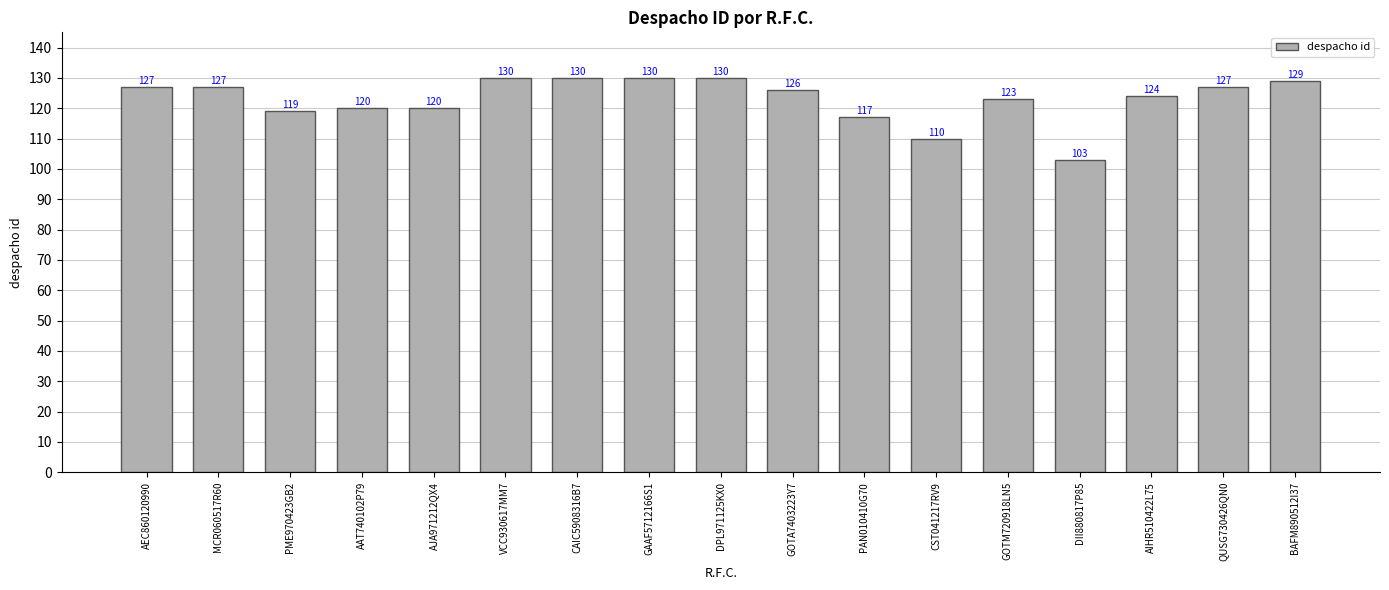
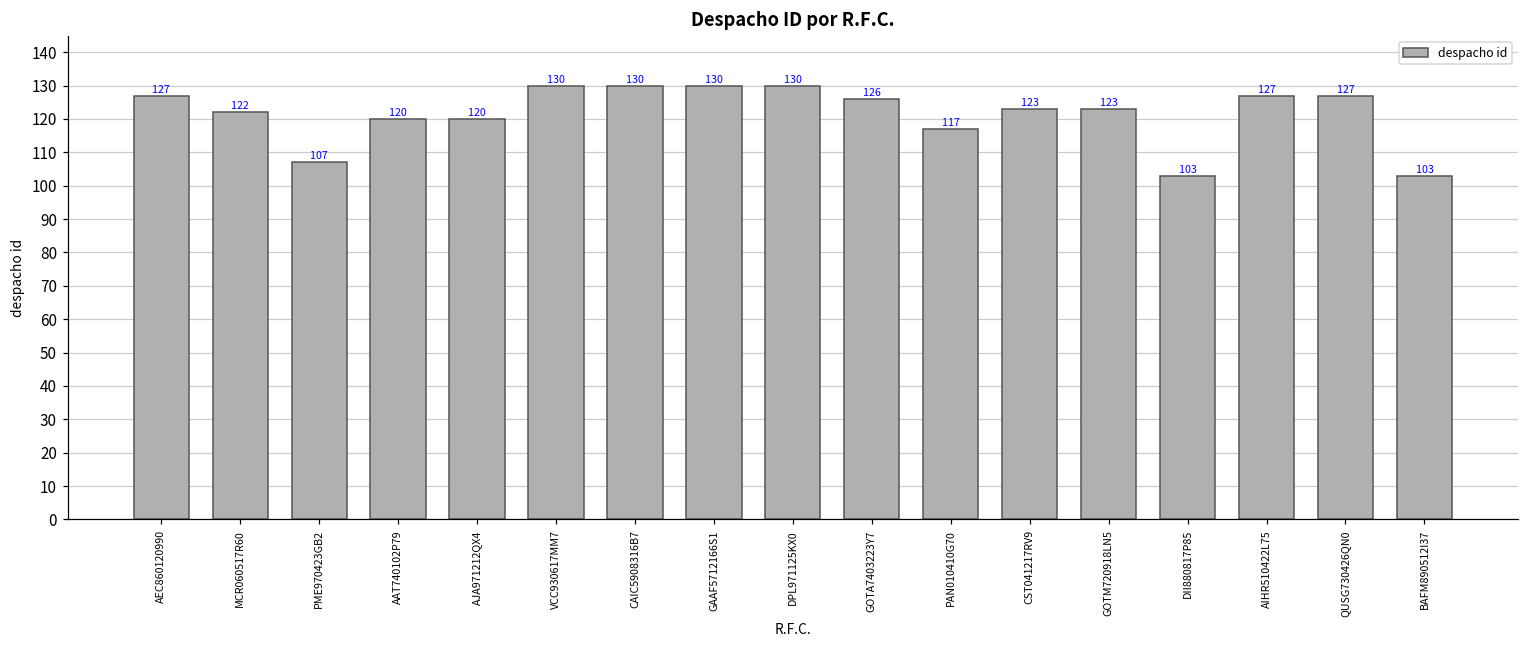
  {
    "AEC860120990": 127,
-   "MCR060517R60": 127,
-   "PME970423GB2": 119,
+   "MCR060517R60": 122,
+   "PME970423GB2": 107,
    "AAT740102P79": 120,
    "AJA971212QX4": 120,
    "VCC930617MM7": 130,
    "CAIC5908316B7": 130,
    "GAAF5712166S1": 130,
    "DPL971125KX0": 130,
    "GOTA7403223Y7": 126,
    "PAN010410G70": 117,
-   "CST041217RV9": 110,
+   "CST041217RV9": 123,
    "GOTM720918LN5": 123,
    "DII880817P85": 103,
-   "AIHR510422L75": 124,
+   "AIHR510422L75": 127,
    "QUSG730426QN0": 127,
-   "BAFM890512I37": 129
+   "BAFM890512I37": 103
  }
